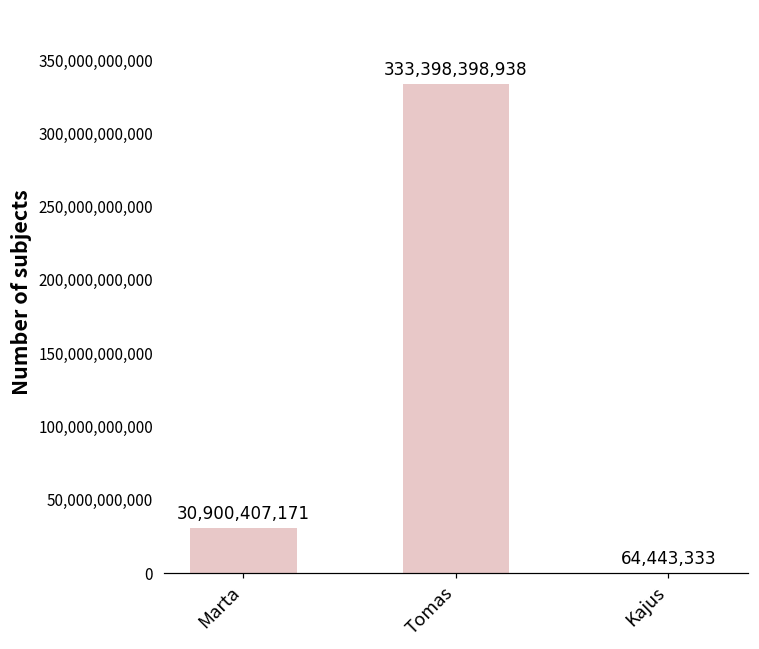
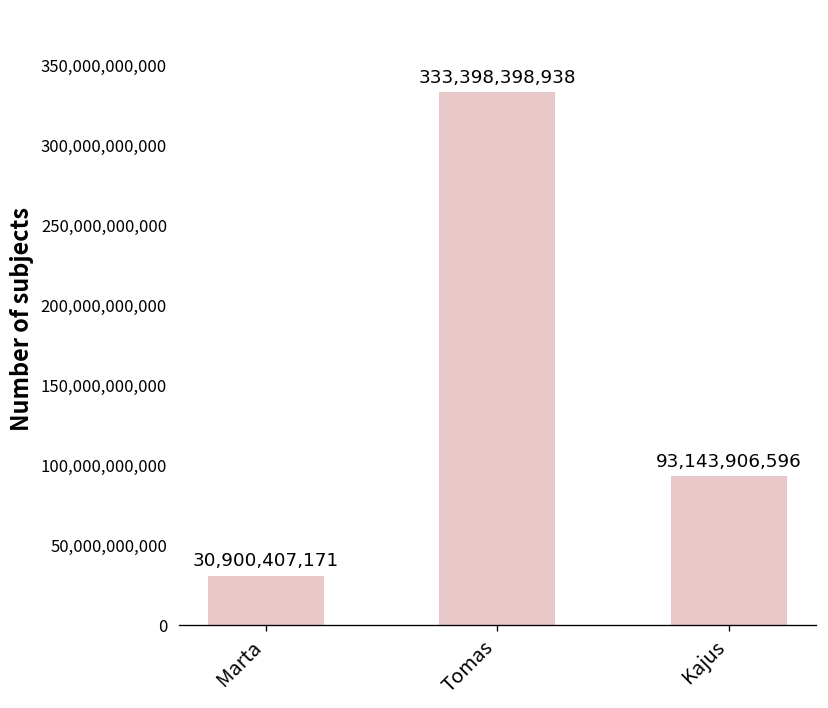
  {
    "Marta": "30,900,407,171",
    "Tomas": "333,398,398,938",
-   "Kajus": "64,443,333"
+   "Kajus": "93,143,906,596"
  }
